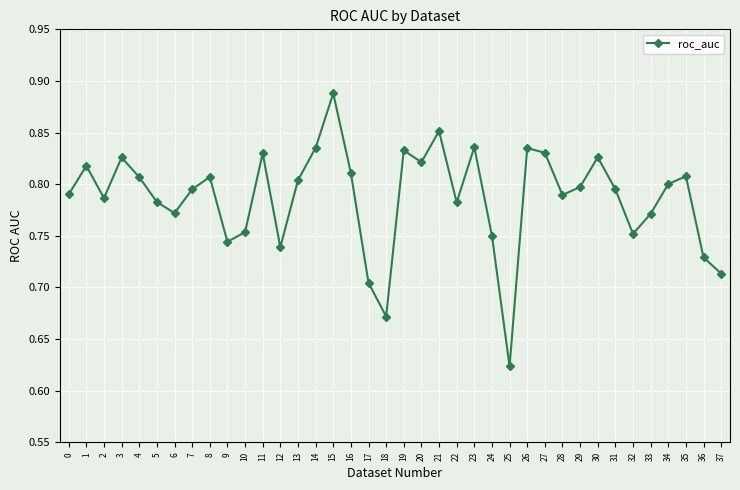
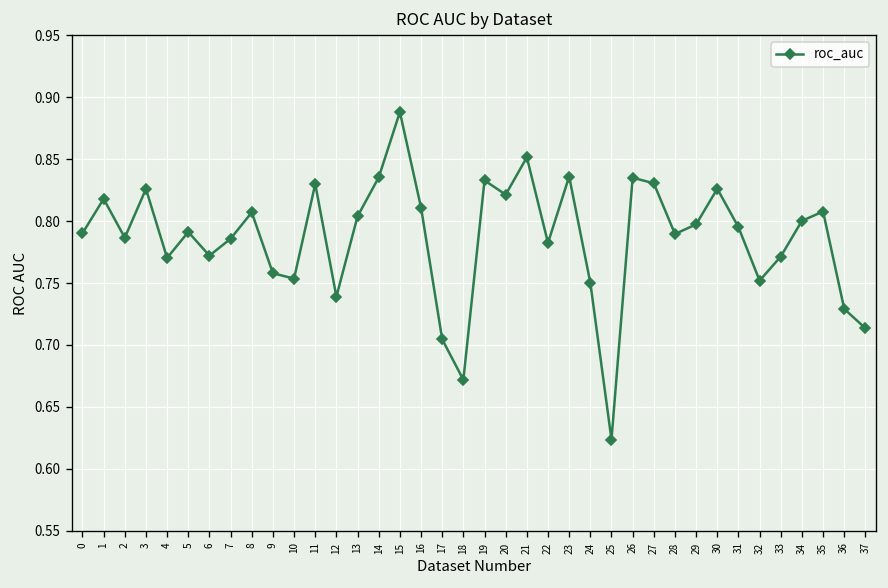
  {
    "0": 0.790,
    "1": 0.818,
    "2": 0.787,
    "3": 0.826,
-   "4": 0.807,
-   "5": 0.783,
+   "4": 0.770,
+   "5": 0.791,
    "6": 0.772,
-   "7": 0.795,
+   "7": 0.786,
    "8": 0.807,
-   "9": 0.744,
+   "9": 0.758,
    "10": 0.754,
    "11": 0.830,
    "12": 0.739,
    "13": 0.804,
    "14": 0.835,
    "15": 0.888,
    "16": 0.811,
    "17": 0.705,
    "18": 0.672,
    "19": 0.833,
    "20": 0.821,
    "21": 0.851,
    "22": 0.782,
    "23": 0.836,
    "24": 0.750,
    "25": 0.624,
    "26": 0.835,
    "27": 0.830,
    "28": 0.790,
    "29": 0.797,
    "30": 0.826,
    "31": 0.795,
    "32": 0.752,
    "33": 0.771,
    "34": 0.800,
    "35": 0.808,
    "36": 0.729,
    "37": 0.713
  }
